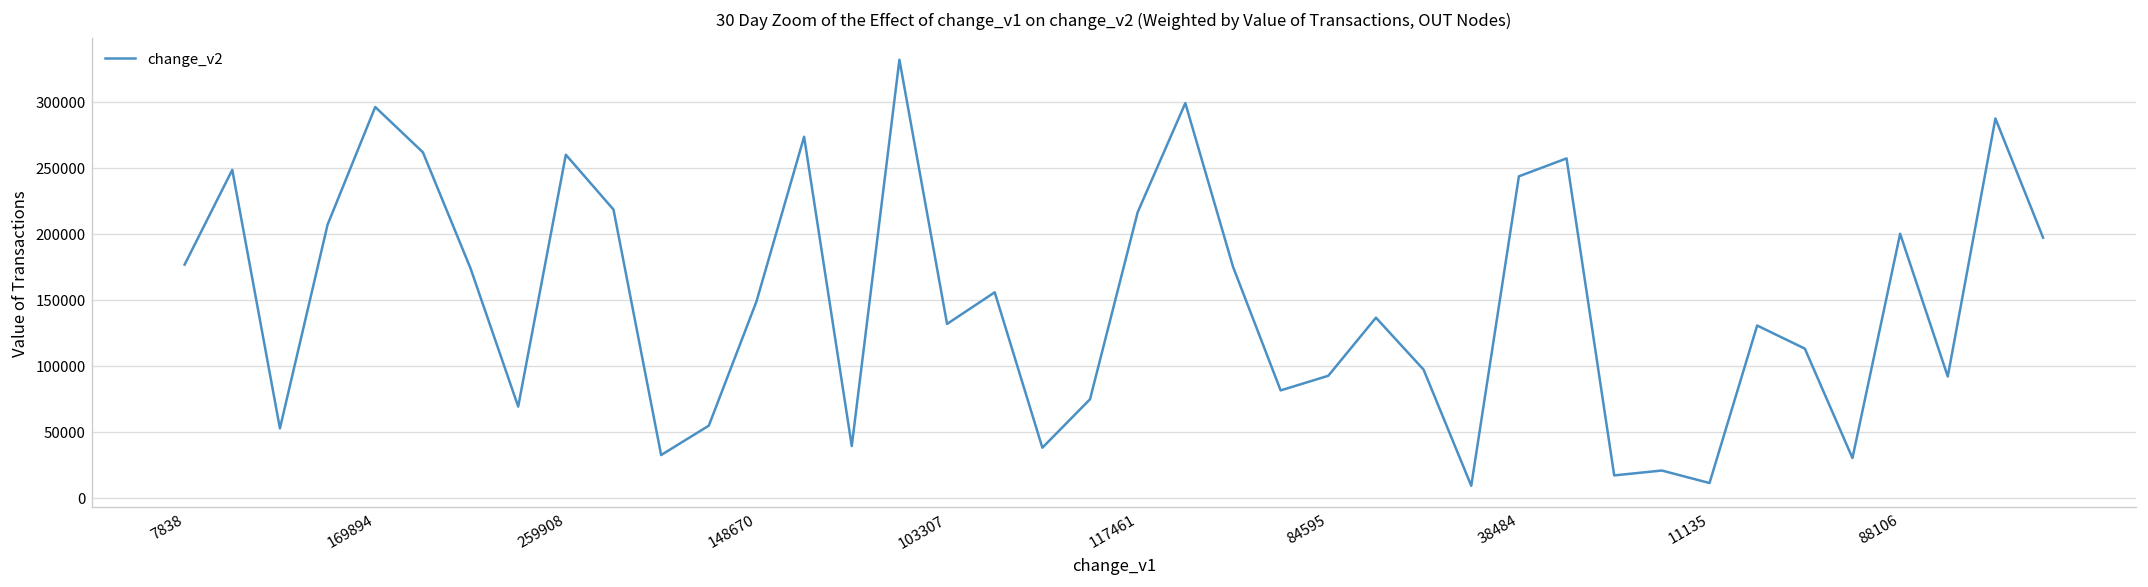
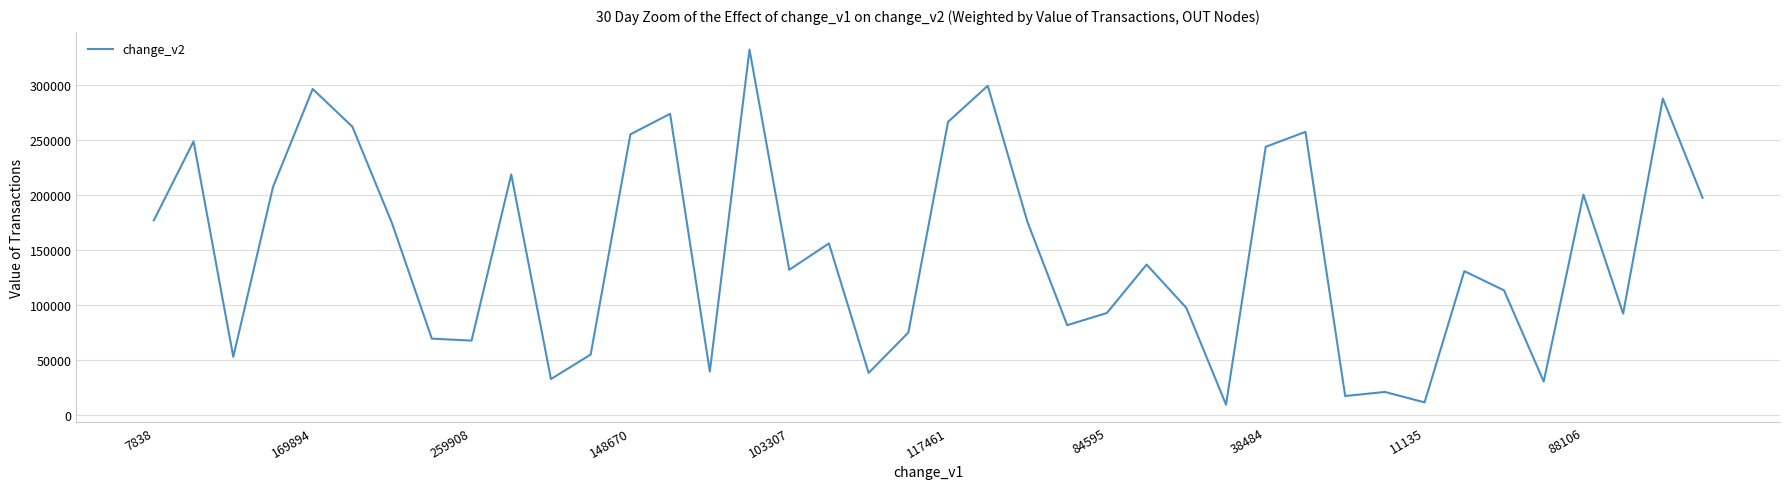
  {
    "7838": 177000,
    "169894": 296000,
-   "259908": 260000,
-   "148670": 149000,
+   "259908": 67000,
+   "148670": 255000,
    "103307": 132000,
-   "117461": 216000,
+   "117461": 266000,
    "84595": 92000,
    "38484": 244000,
    "11135": 11000,
    "88106": 200000
  }
